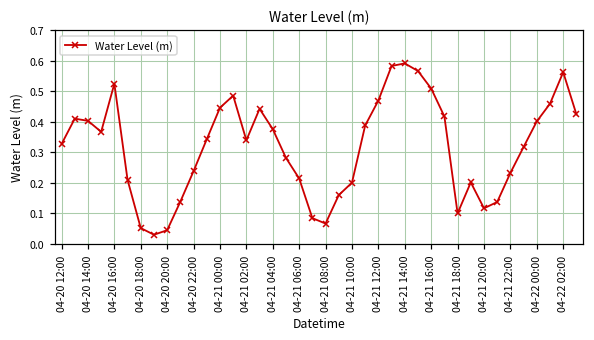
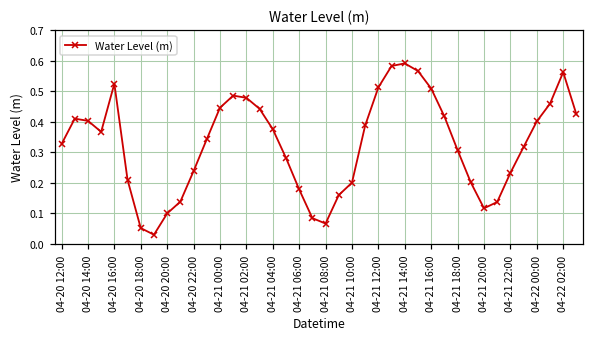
  {
    "04-20 12:00": 0.33,
    "04-20 14:00": 0.40,
    "04-20 16:00": 0.52,
    "04-20 18:00": 0.05,
-   "04-20 20:00": 0.04,
+   "04-20 20:00": 0.10,
    "04-20 22:00": 0.24,
    "04-21 00:00": 0.45,
-   "04-21 02:00": 0.34,
+   "04-21 02:00": 0.48,
    "04-21 04:00": 0.38,
-   "04-21 06:00": 0.21,
+   "04-21 06:00": 0.18,
    "04-21 08:00": 0.07,
    "04-21 10:00": 0.20,
-   "04-21 12:00": 0.47,
+   "04-21 12:00": 0.51,
    "04-21 14:00": 0.59,
    "04-21 16:00": 0.51,
-   "04-21 18:00": 0.10,
+   "04-21 18:00": 0.31,
    "04-21 20:00": 0.12,
    "04-21 22:00": 0.23,
    "04-22 00:00": 0.40,
    "04-22 02:00": 0.56
  }
